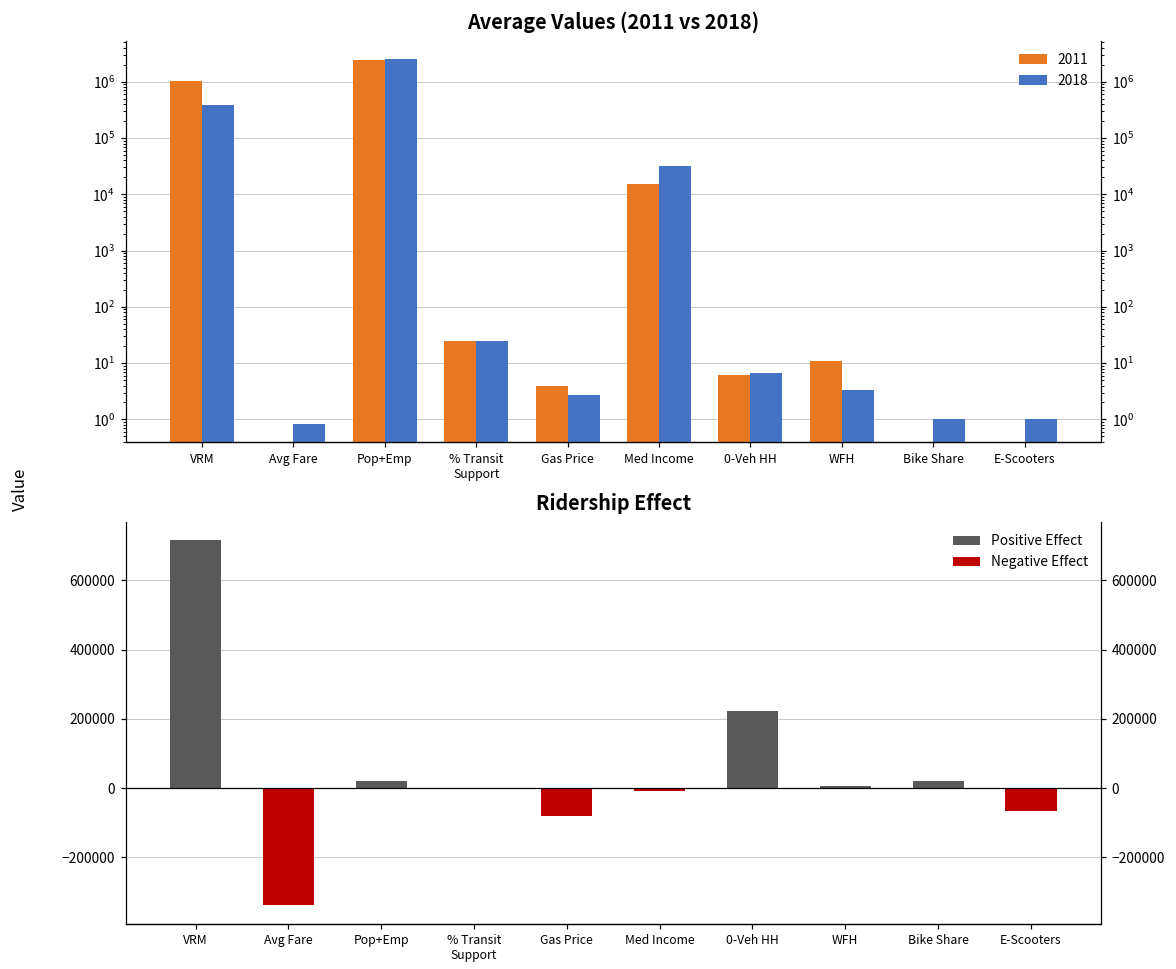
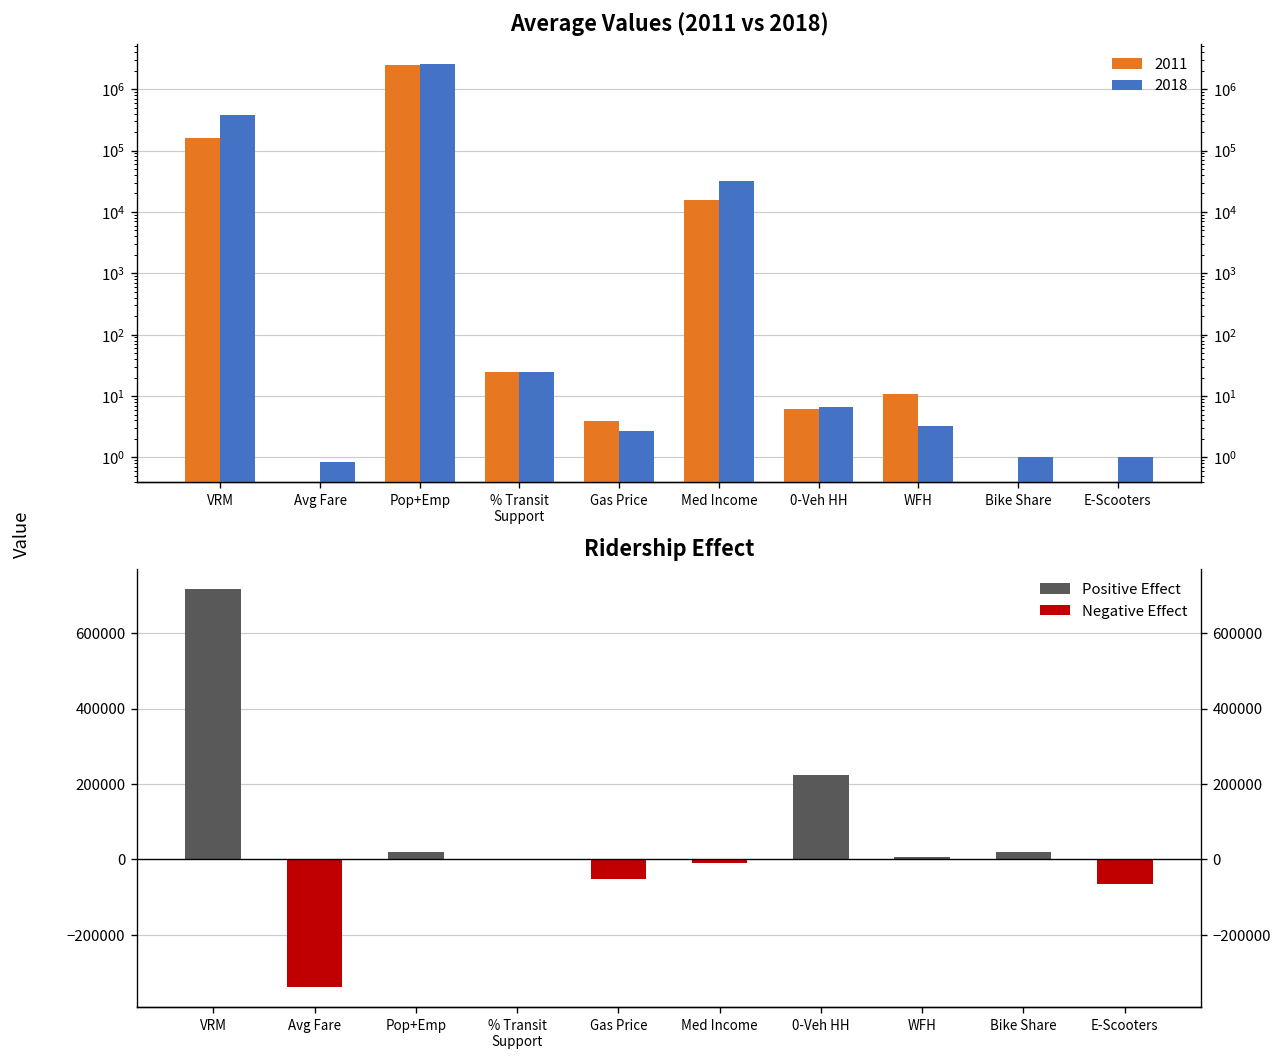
  {
    "Average Values (2011 vs 2018)": {
      "2011": {
-       "VRM": 1000000,
+       "VRM": 160000,
        "Pop+Emp": 2000000,
        "% Transit Support": 20,
        "Gas Price": 4,
        "Med Income": 15000,
        "0-Veh HH": 6,
        "WFH": 11
      },
      "2018": {
        "VRM": 400000,
        "Avg Fare": 0.8,
        "Pop+Emp": 3000000,
        "% Transit Support": 20,
        "Gas Price": 3,
        "Med Income": 30000,
        "0-Veh HH": 7,
        "WFH": 3,
        "Bike Share": 1,
        "E-Scooters": 1
      }
    },
    "Ridership Effect": {
      "VRM": 720000,
      "Avg Fare": -340000,
      "Pop+Emp": 20000,
-     "Gas Price": -80000,
+     "Gas Price": -50000,
      "Med Income": -10000,
      "0-Veh HH": 220000,
      "Bike Share": 20000,
      "E-Scooters": -70000
    }
  }
